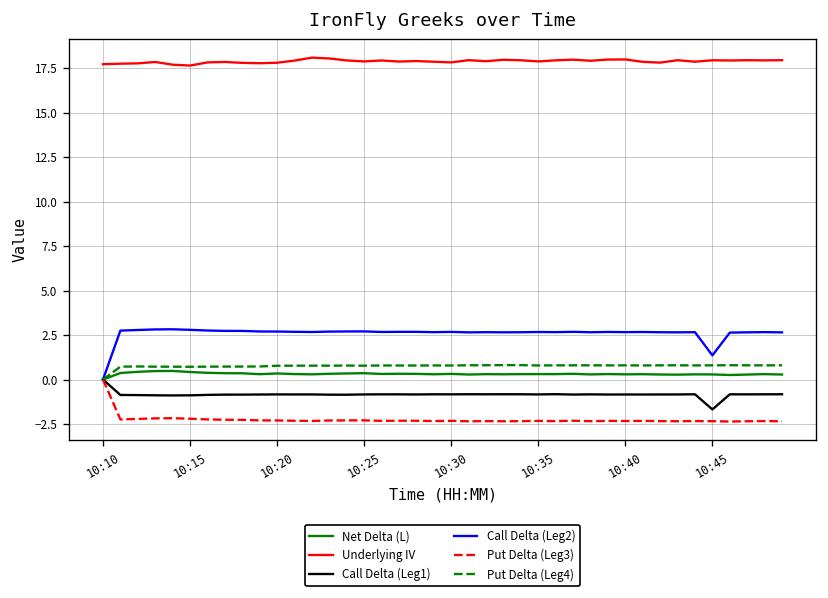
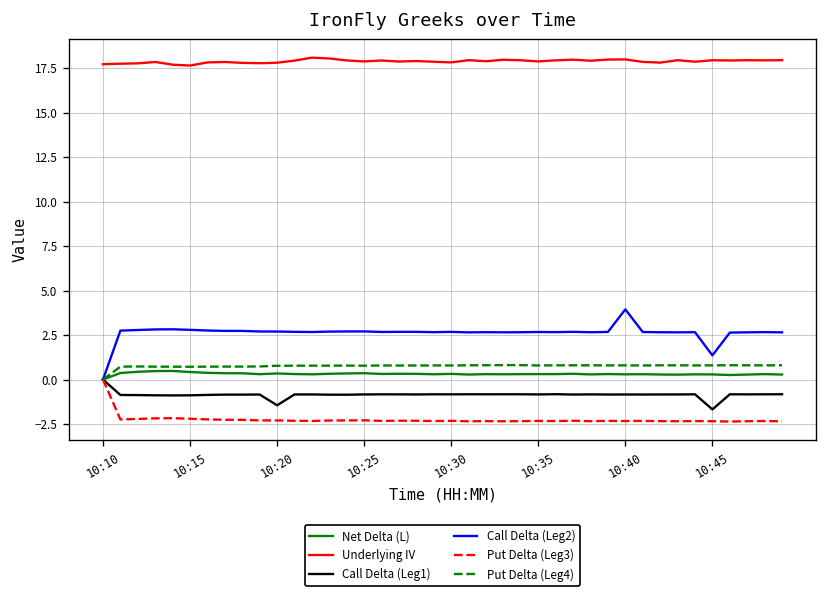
  {
    "Call Delta (Leg1)": {
      "10:15": -0.9,
-     "10:20": -0.8,
+     "10:20": -1.4,
      "10:25": -0.8,
      "10:30": -0.8,
      "10:35": -0.8,
      "10:40": -0.8,
      "10:45": -1.7
    },
    "Call Delta (Leg2)": {
      "10:15": 2.8,
      "10:20": 2.7,
      "10:25": 2.7,
      "10:30": 2.7,
      "10:35": 2.7,
-     "10:40": 2.7,
+     "10:40": 3.9,
      "10:45": 1.4
    }
  }
